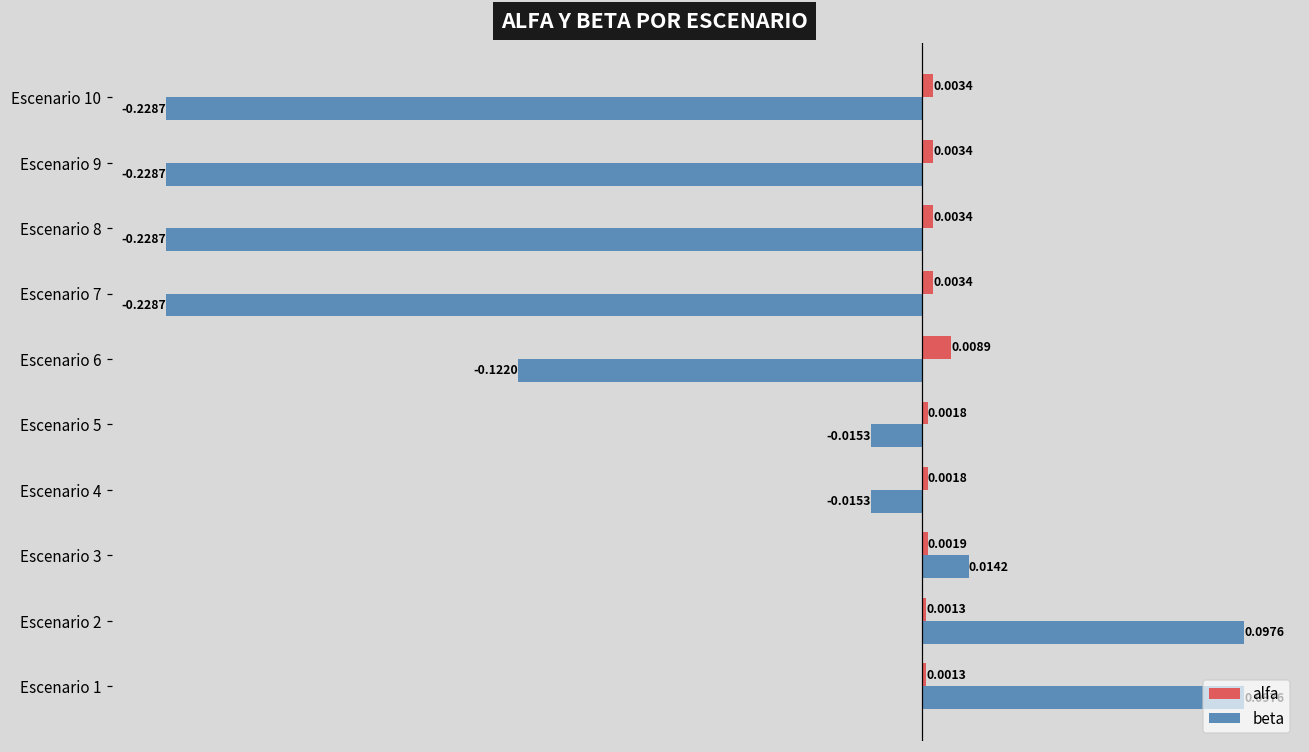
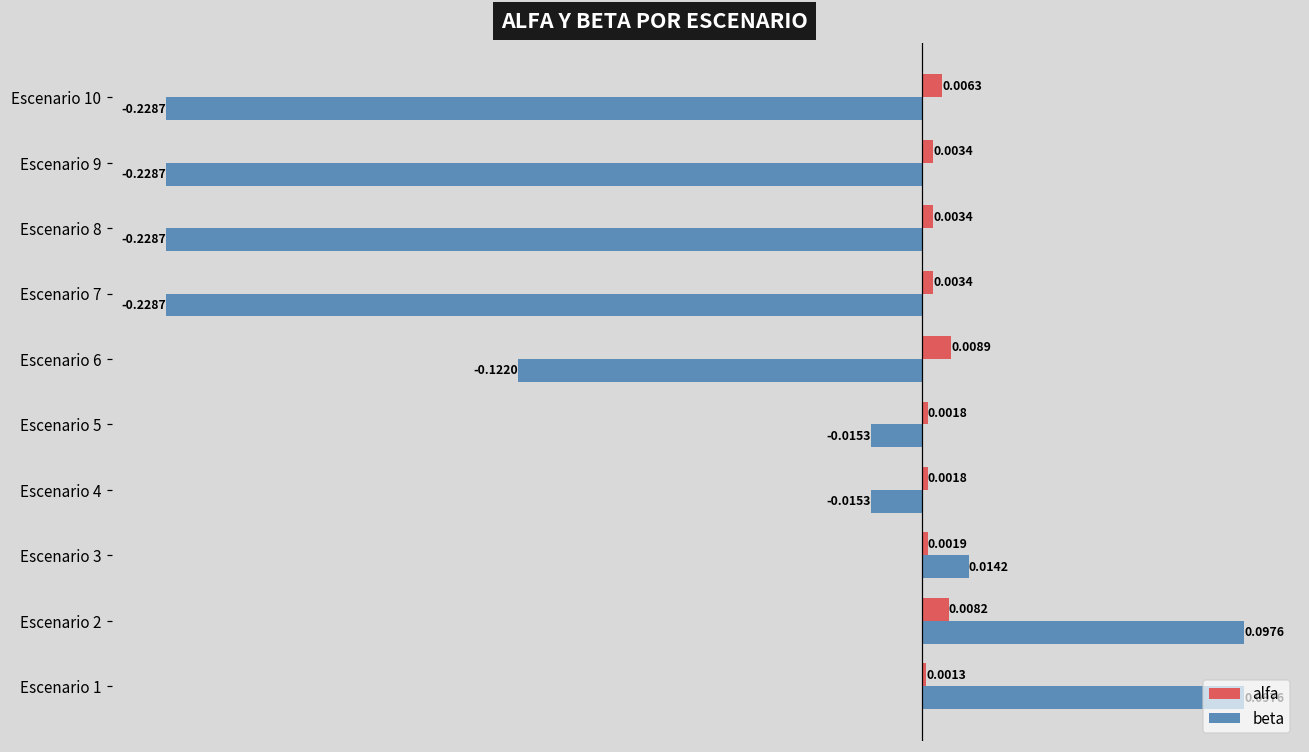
  {
    "alfa": {
-     "Escenario 10": 0.0034,
+     "Escenario 10": 0.0063,
      "Escenario 9": 0.0034,
      "Escenario 8": 0.0034,
      "Escenario 7": 0.0034,
      "Escenario 6": 0.0089,
      "Escenario 5": 0.0018,
      "Escenario 4": 0.0018,
      "Escenario 3": 0.0019,
-     "Escenario 2": 0.0013,
+     "Escenario 2": 0.0082,
      "Escenario 1": 0.0013
    },
    "beta": {
      "Escenario 10": -0.2287,
      "Escenario 9": -0.2287,
      "Escenario 8": -0.2287,
      "Escenario 7": -0.2287,
      "Escenario 6": -0.1220,
      "Escenario 5": -0.0153,
      "Escenario 4": -0.0153,
      "Escenario 3": 0.0142,
      "Escenario 2": 0.0976
    }
  }
